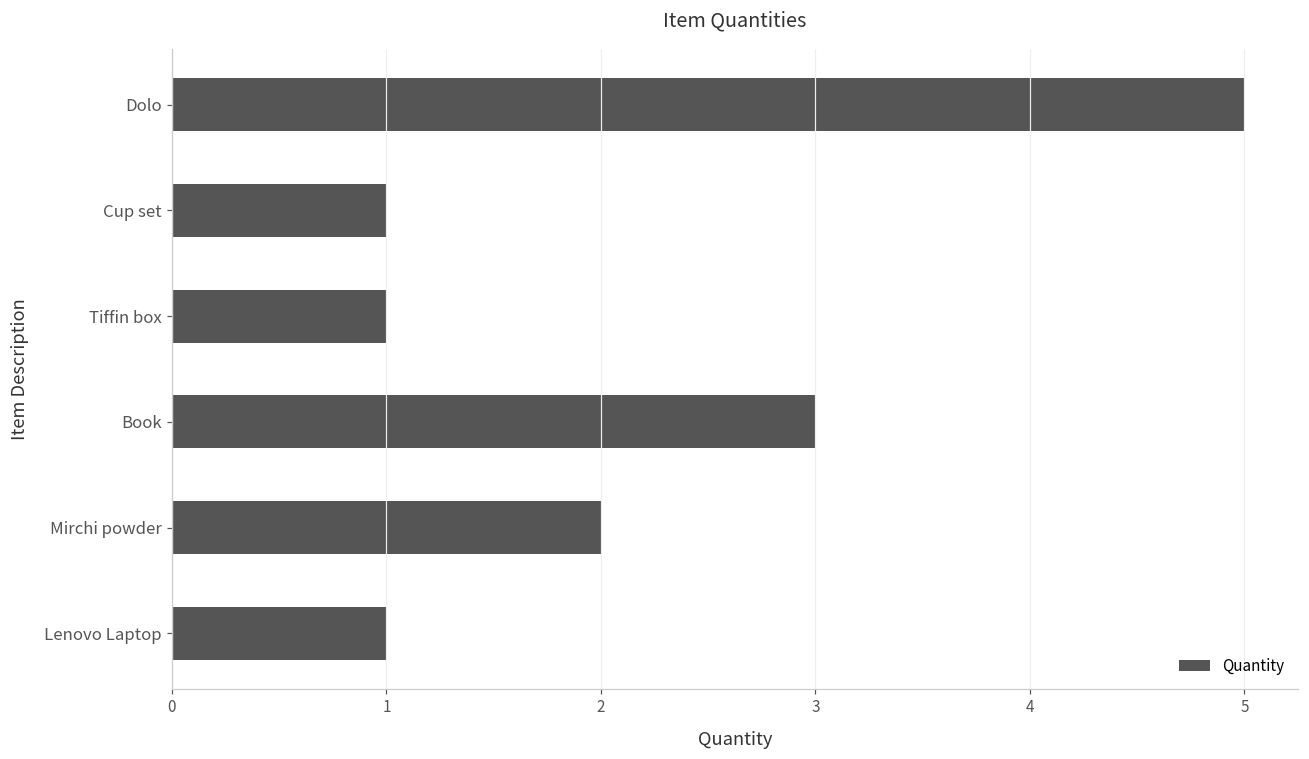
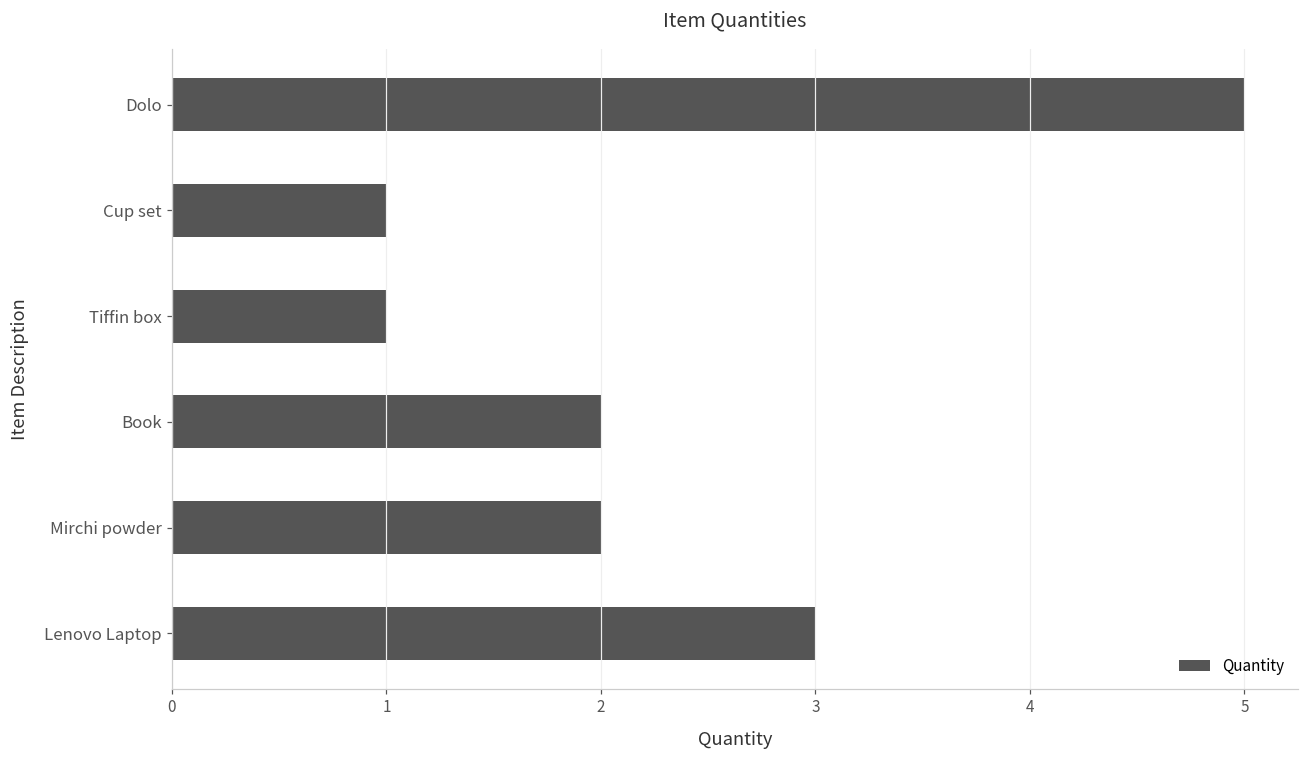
  {
    "Dolo": 5,
    "Cup set": 1,
    "Tiffin box": 1,
-   "Book": 3,
+   "Book": 2,
    "Mirchi powder": 2,
-   "Lenovo Laptop": 1
+   "Lenovo Laptop": 3
  }
